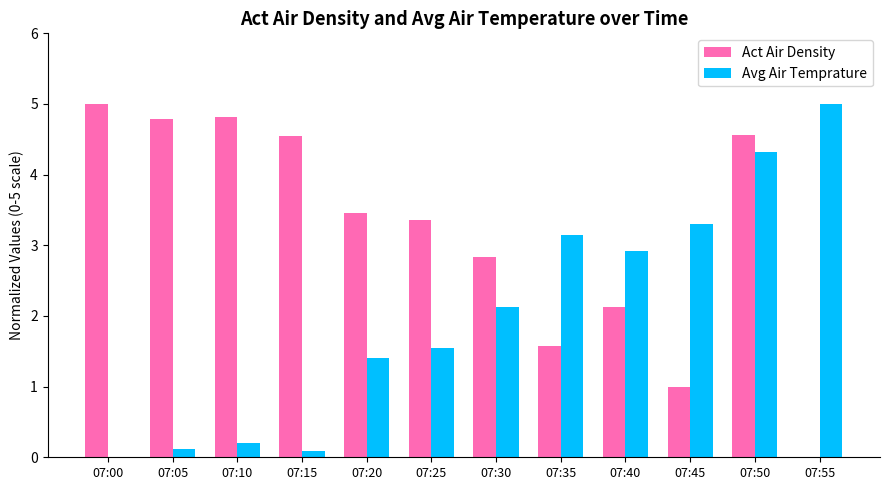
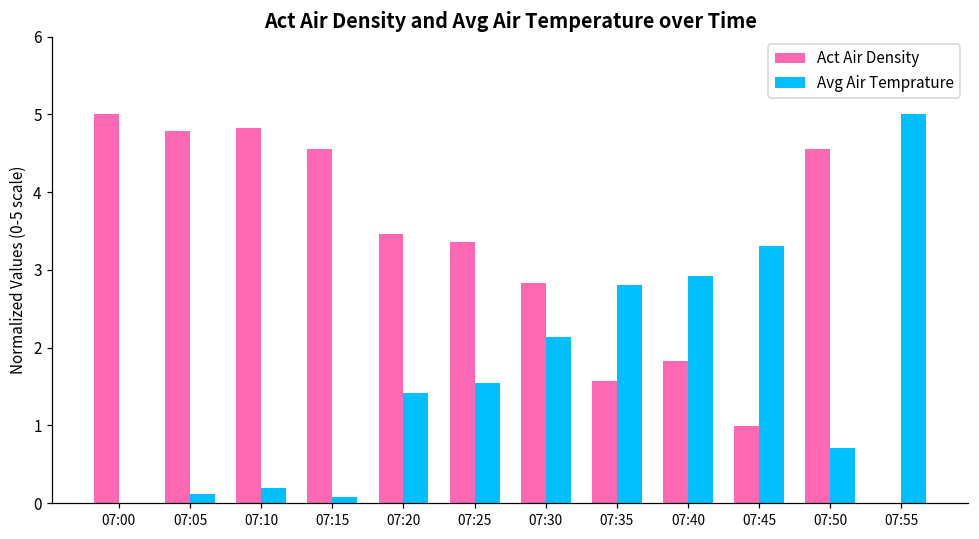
  {
    "Act Air Density": {
      "07:00": 5.0,
      "07:05": 4.8,
      "07:10": 4.8,
      "07:15": 4.6,
      "07:20": 3.5,
      "07:25": 3.4,
      "07:30": 2.8,
      "07:35": 1.6,
-     "07:40": 2.1,
+     "07:40": 1.8,
      "07:45": 1.0,
      "07:50": 4.6,
      "07:55": 0.0
    },
    "Avg Air Temprature": {
      "07:00": 0.0,
      "07:05": 0.1,
      "07:10": 0.2,
      "07:15": 0.1,
      "07:20": 1.4,
      "07:25": 1.5,
      "07:30": 2.1,
-     "07:35": 3.1,
+     "07:35": 2.8,
      "07:40": 2.9,
      "07:45": 3.3,
-     "07:50": 4.3,
+     "07:50": 0.7,
      "07:55": 5.0
    }
  }
